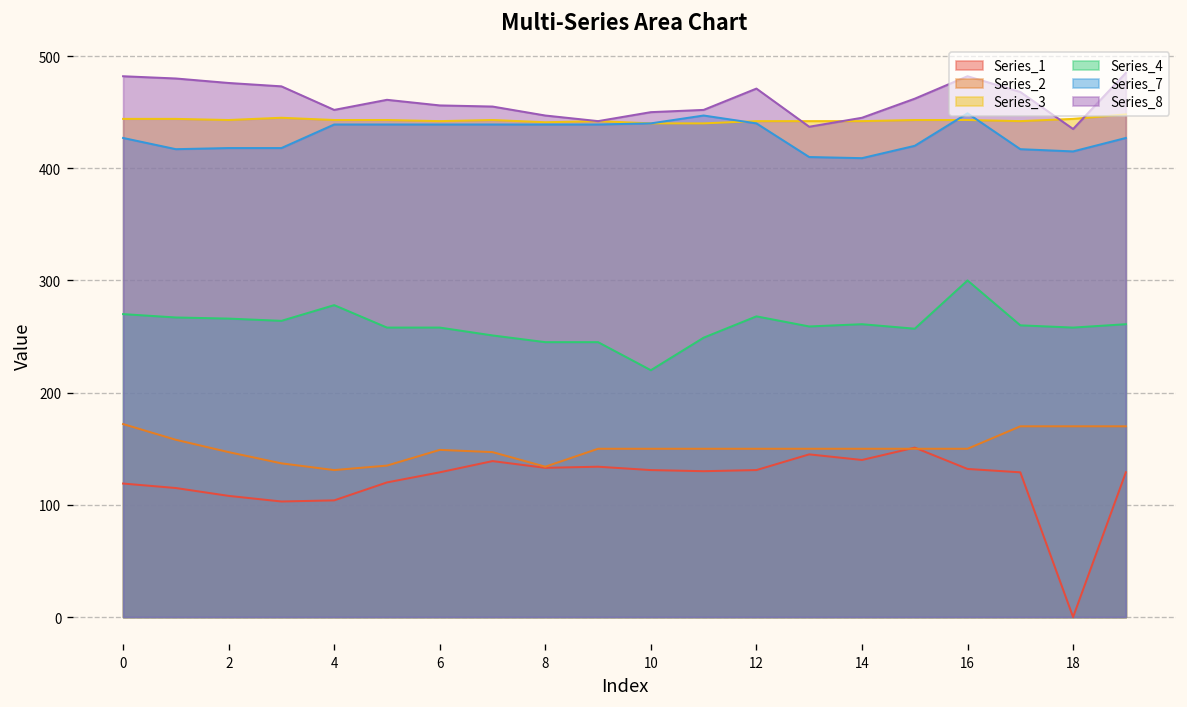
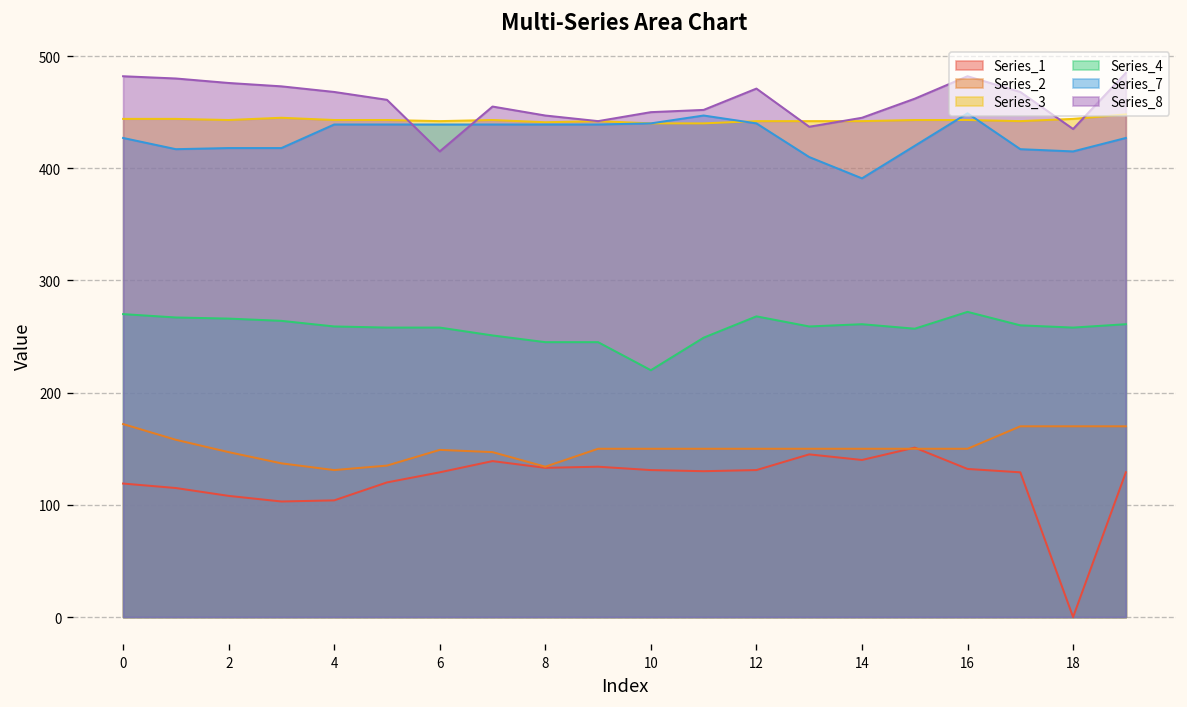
  {
    "Series_4": {
      "0": 270,
      "2": 270,
-     "4": 280,
+     "4": 260,
      "6": 260,
      "8": 250,
      "10": 220,
      "12": 270,
      "14": 260,
-     "16": 300,
+     "16": 270,
      "18": 260
    },
    "Series_7": {
      "0": 430,
      "2": 420,
      "4": 440,
      "6": 440,
-     "14": 410,
+     "14": 390,
      "16": 450,
      "18": 420
    },
    "Series_8": {
      "0": 480,
      "2": 480,
-     "4": 450,
-     "6": 460,
+     "4": 470,
+     "6": 420,
      "8": 450,
      "10": 450,
      "12": 470,
      "14": 450,
      "18": 440
    }
  }
